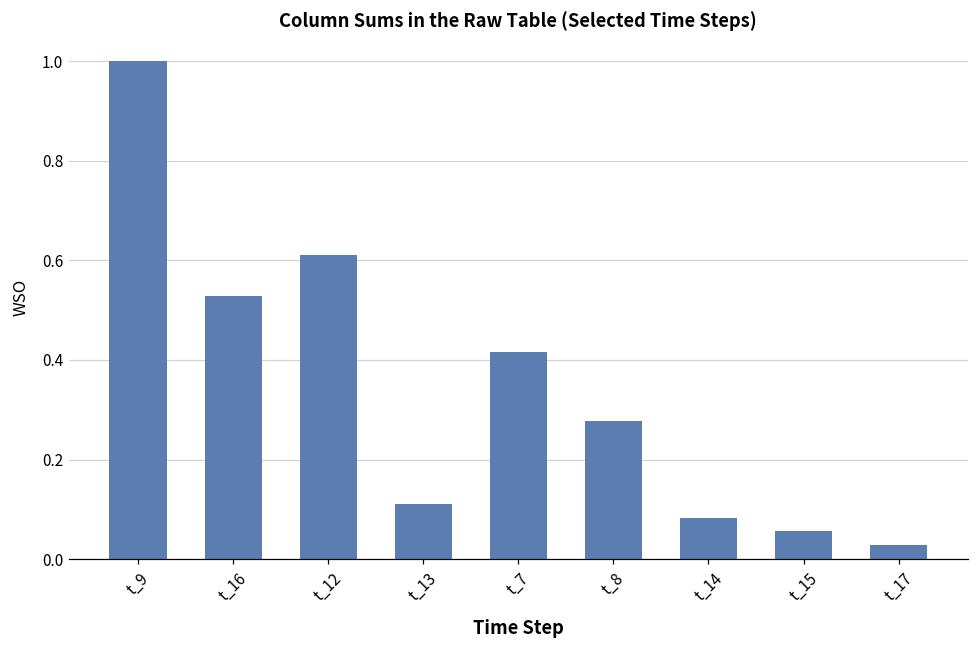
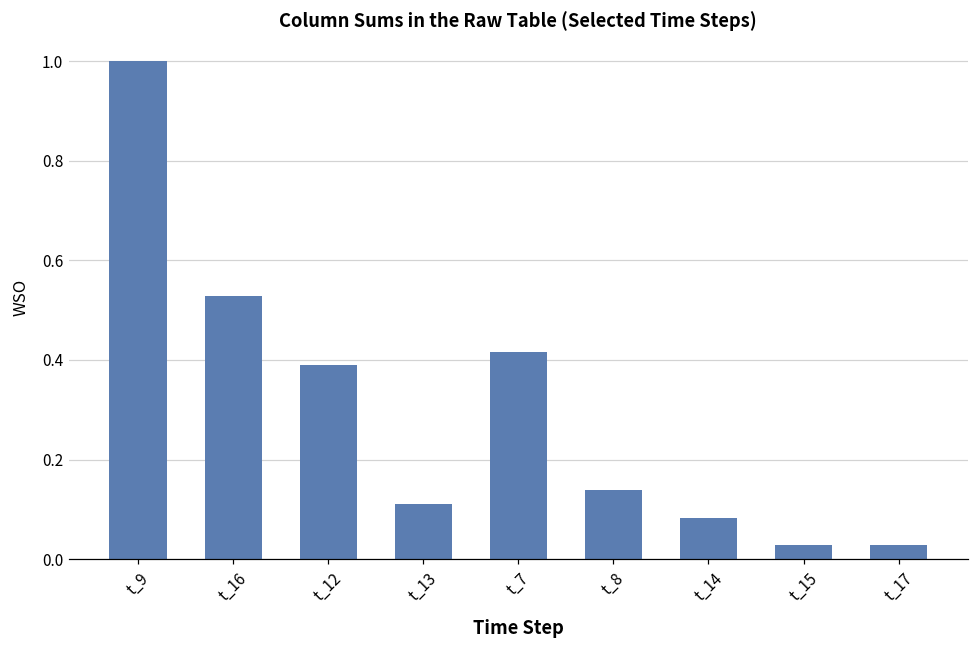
  {
    "t_9": 1.00,
    "t_16": 0.53,
-   "t_12": 0.61,
+   "t_12": 0.39,
    "t_13": 0.11,
    "t_7": 0.42,
-   "t_8": 0.28,
+   "t_8": 0.14,
    "t_14": 0.08,
-   "t_15": 0.06,
+   "t_15": 0.03,
    "t_17": 0.03
  }
